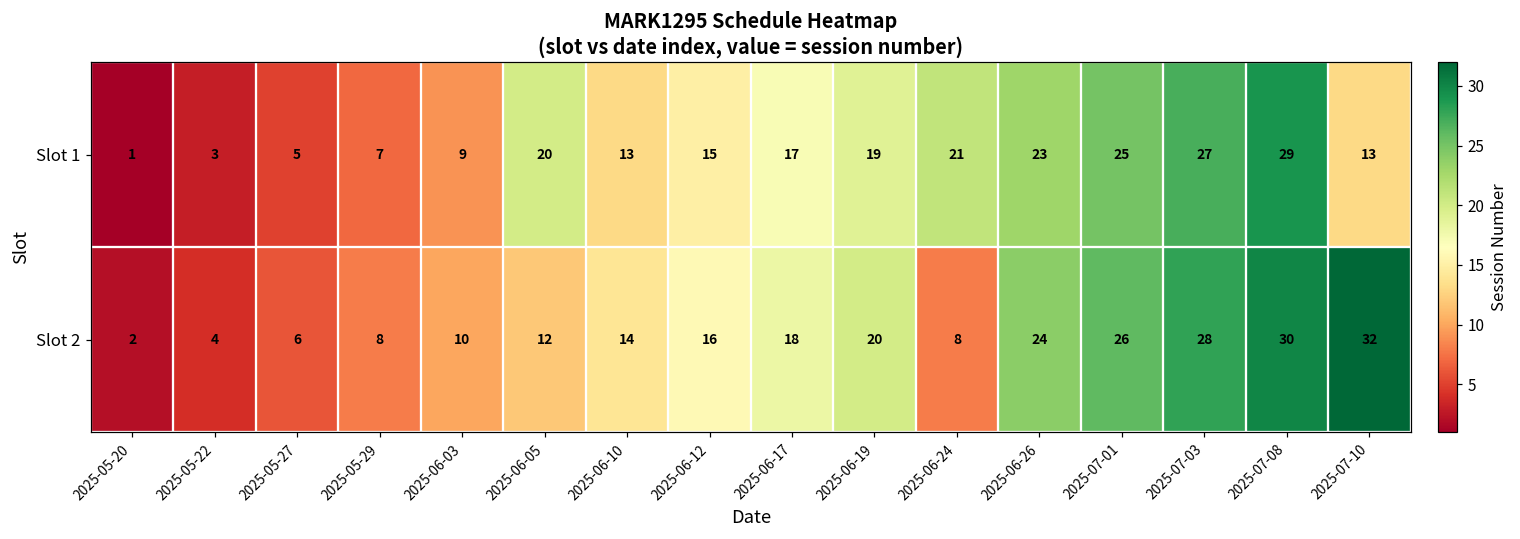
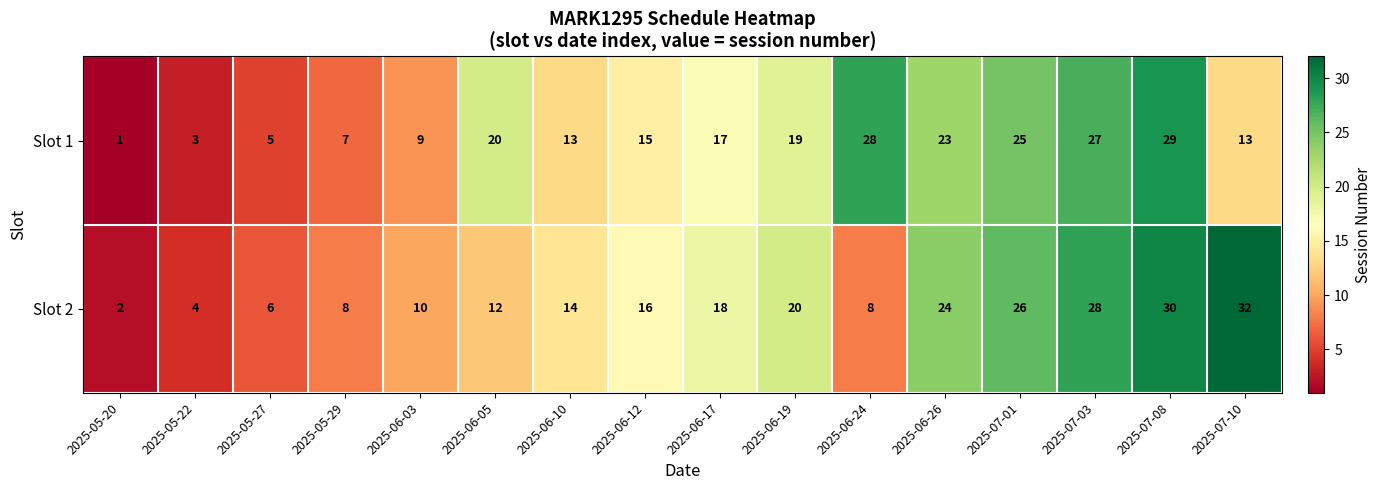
  {
    "Slot 1": {
      "2025-05-20": 1,
      "2025-05-22": 3,
      "2025-05-27": 5,
      "2025-05-29": 7,
      "2025-06-03": 9,
      "2025-06-05": 20,
      "2025-06-10": 13,
      "2025-06-12": 15,
      "2025-06-17": 17,
      "2025-06-19": 19,
-     "2025-06-24": 21,
+     "2025-06-24": 28,
      "2025-06-26": 23,
      "2025-07-01": 25,
      "2025-07-03": 27,
      "2025-07-08": 29,
      "2025-07-10": 13
    },
    "Slot 2": {
      "2025-05-20": 2,
      "2025-05-22": 4,
      "2025-05-27": 6,
      "2025-05-29": 8,
      "2025-06-03": 10,
      "2025-06-05": 12,
      "2025-06-10": 14,
      "2025-06-12": 16,
      "2025-06-17": 18,
      "2025-06-19": 20,
      "2025-06-24": 8,
      "2025-06-26": 24,
      "2025-07-01": 26,
      "2025-07-03": 28,
      "2025-07-08": 30,
      "2025-07-10": 32
    }
  }
